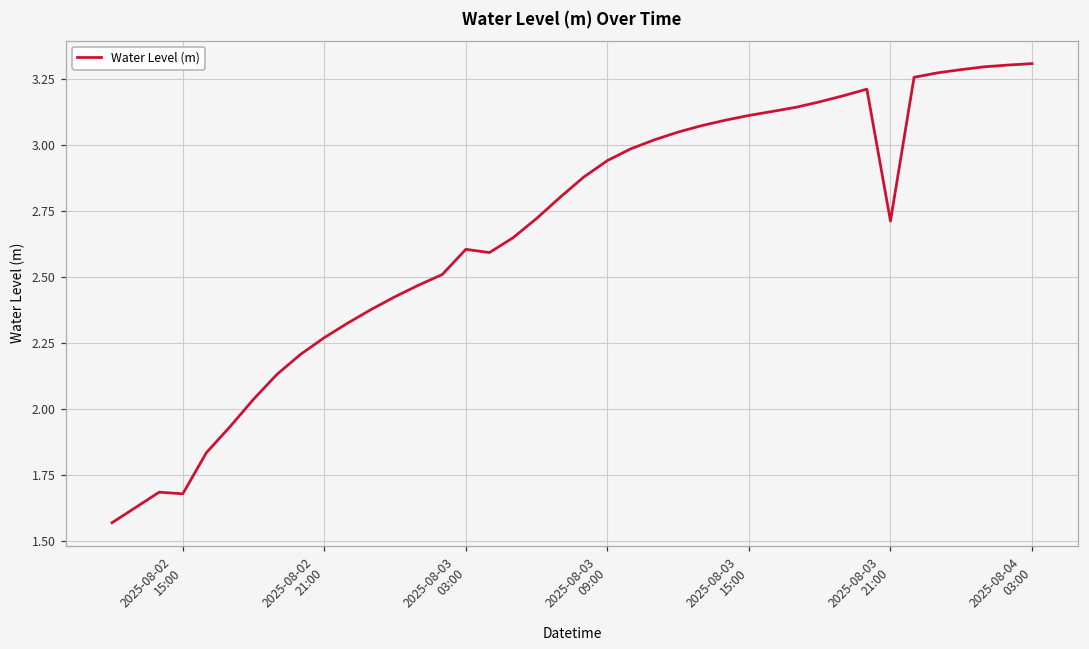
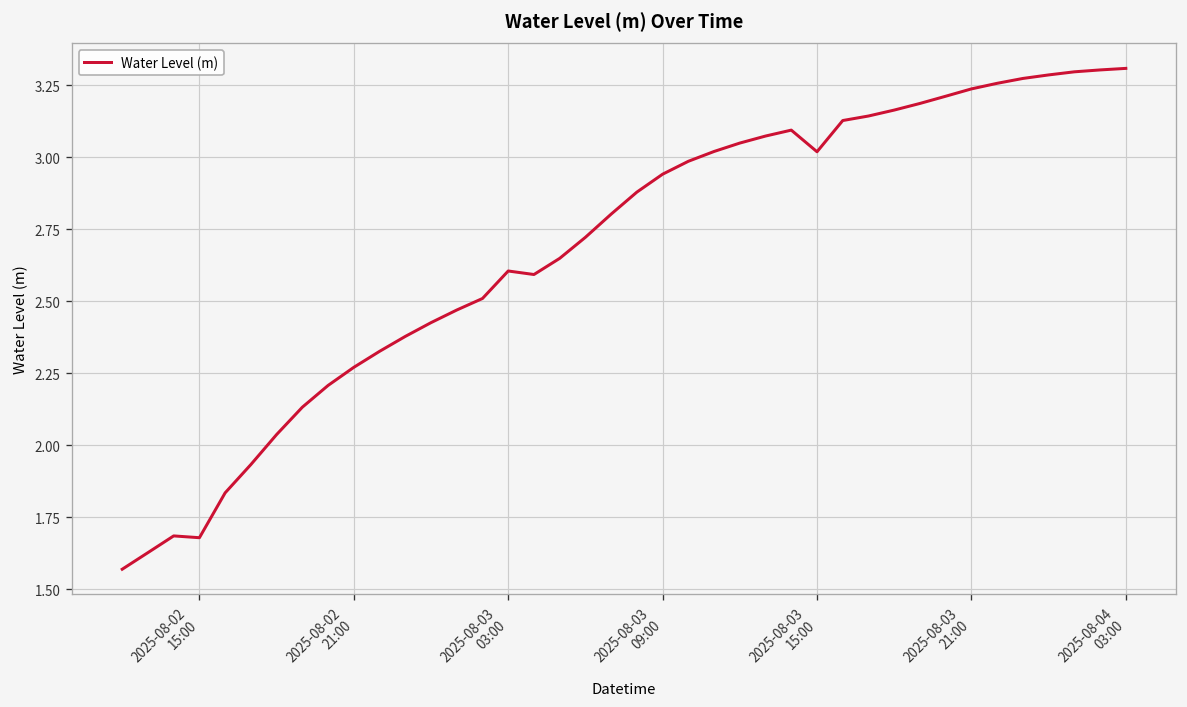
  {
    "2025-08-02 15:00": 1.68,
    "2025-08-02 21:00": 2.27,
    "2025-08-03 03:00": 2.61,
    "2025-08-03 09:00": 2.94,
-   "2025-08-03 15:00": 3.11,
-   "2025-08-03 21:00": 2.71,
+   "2025-08-03 15:00": 3.02,
+   "2025-08-03 21:00": 3.24,
    "2025-08-04 03:00": 3.31
  }
